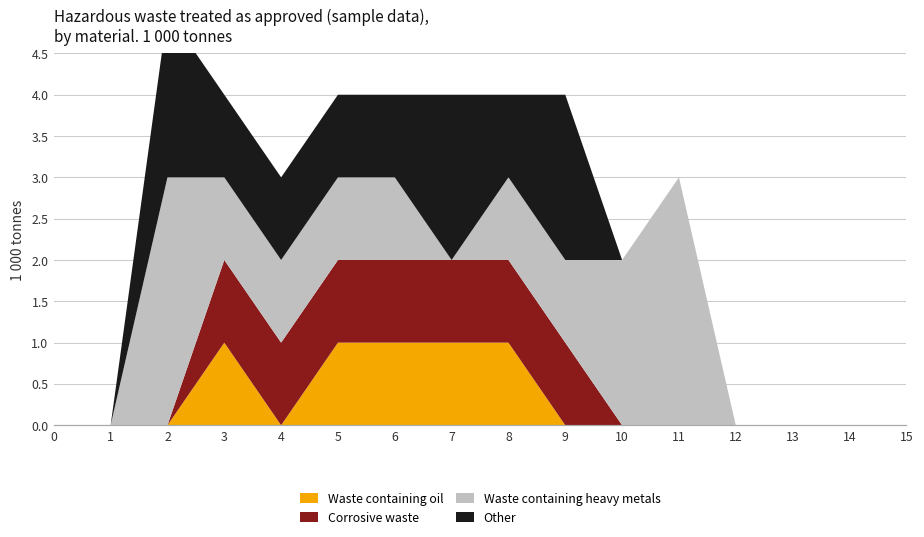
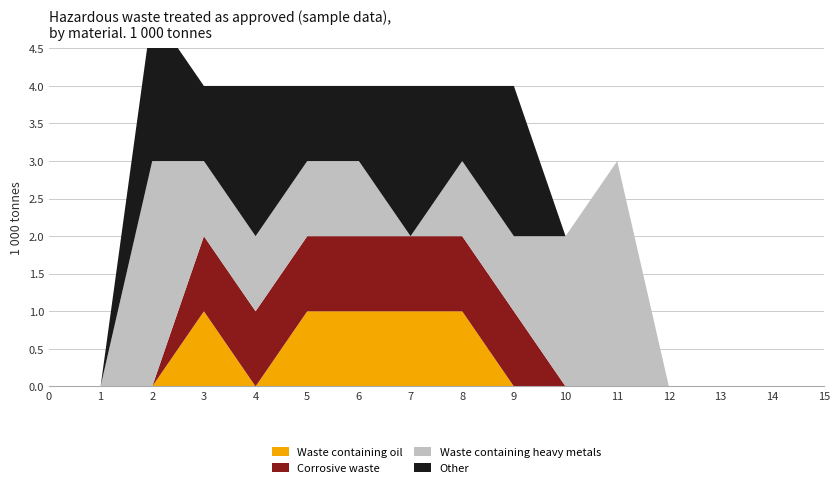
  {
    "Other": {
      "3": 1,
-     "4": 1,
+     "4": 2,
      "5": 1,
      "6": 1,
      "7": 2,
      "8": 1,
      "9": 2
    }
  }
